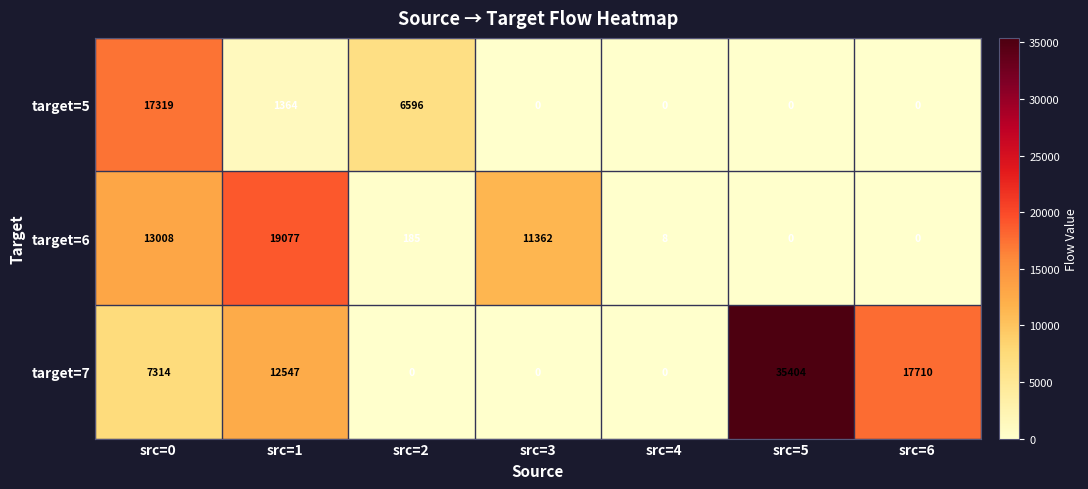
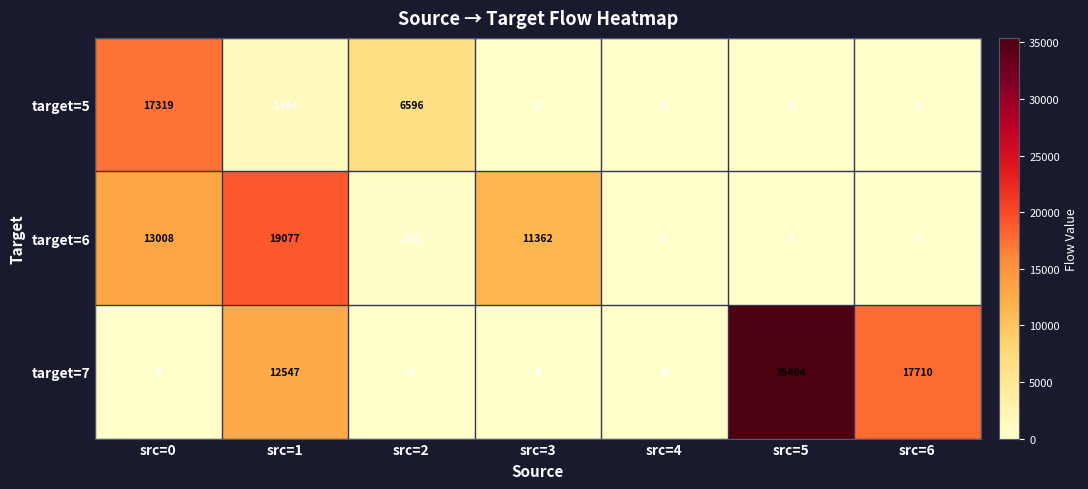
  {
    "target=5": {
      "src=0": 17319,
      "src=1": 1364,
      "src=2": 6596,
      "src=3": 0,
      "src=4": 0,
      "src=5": 0,
      "src=6": 0
    },
    "target=6": {
      "src=0": 13008,
      "src=1": 19077,
      "src=2": 185,
      "src=3": 11362,
      "src=4": 8,
      "src=5": 0,
      "src=6": 0
    },
    "target=7": {
-     "src=0": 7314,
+     "src=0": 0,
      "src=1": 12547,
      "src=2": 0,
      "src=3": 0,
      "src=4": 0,
      "src=5": 35404,
      "src=6": 17710
    }
  }
